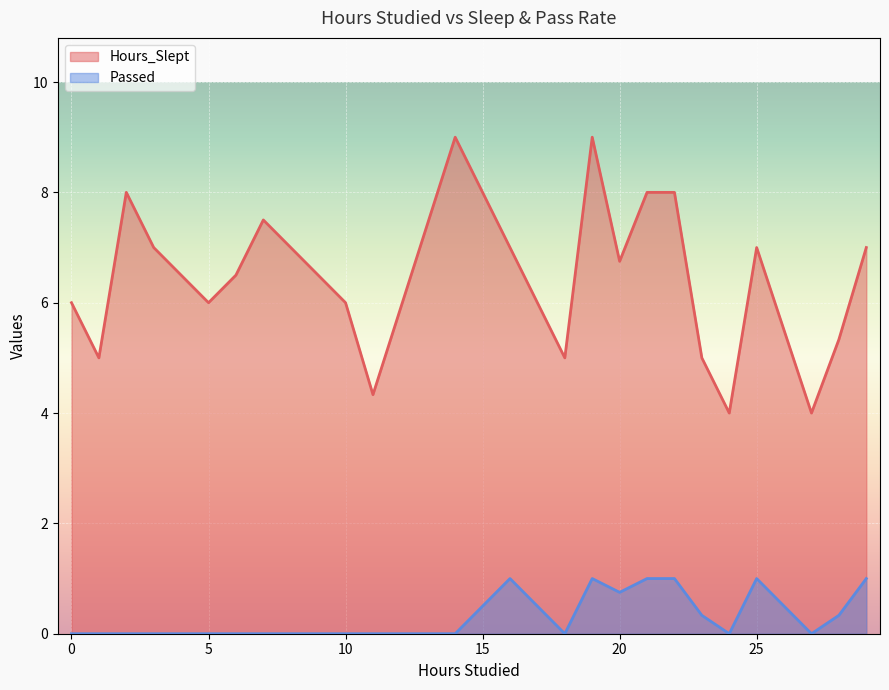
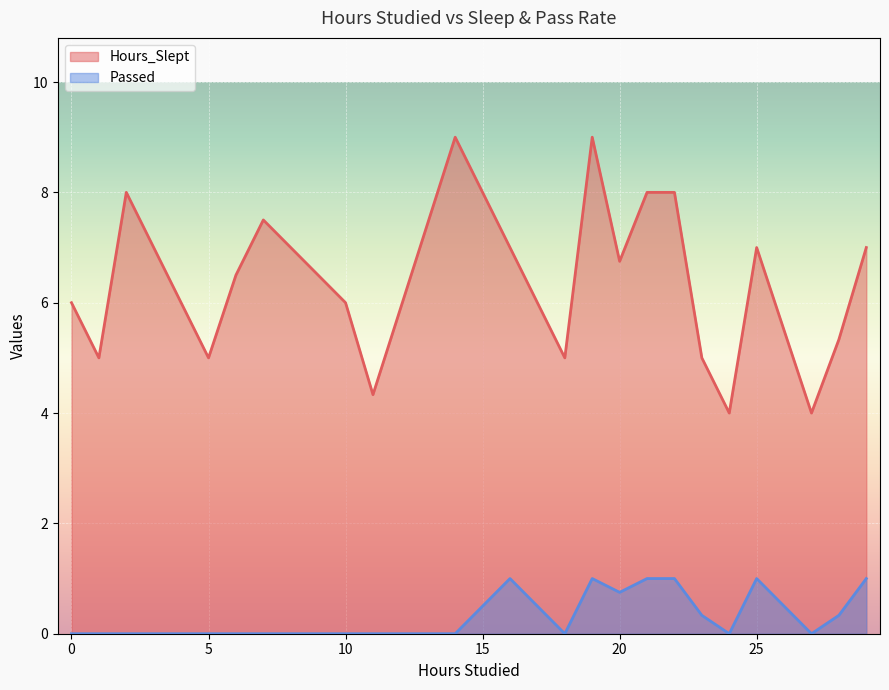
  {
    "Hours_Slept": {
      "0": 6,
-     "5": 6,
+     "5": 5,
      "10": 6,
      "20": 6.8,
      "25": 7
    },
    "Passed": {
      "0": 0,
      "5": 0,
      "10": 0,
      "20": 0.8,
      "25": 1
    }
  }
